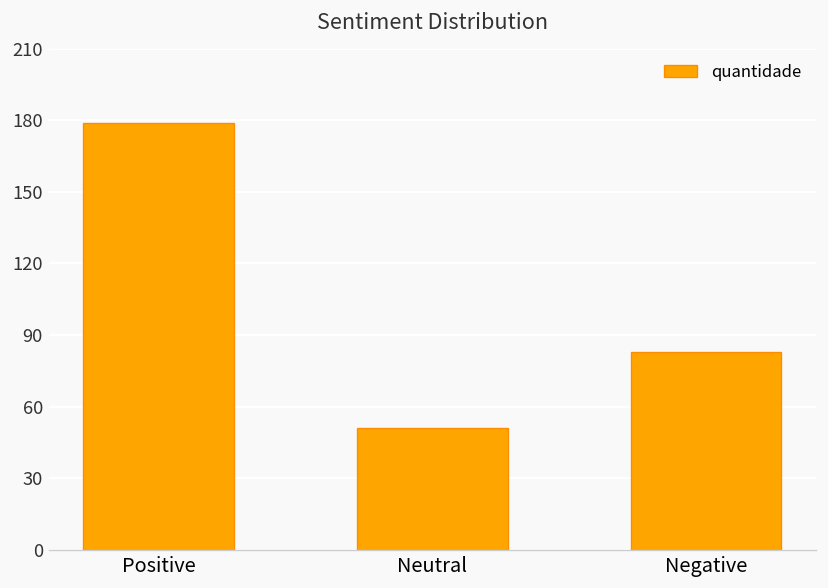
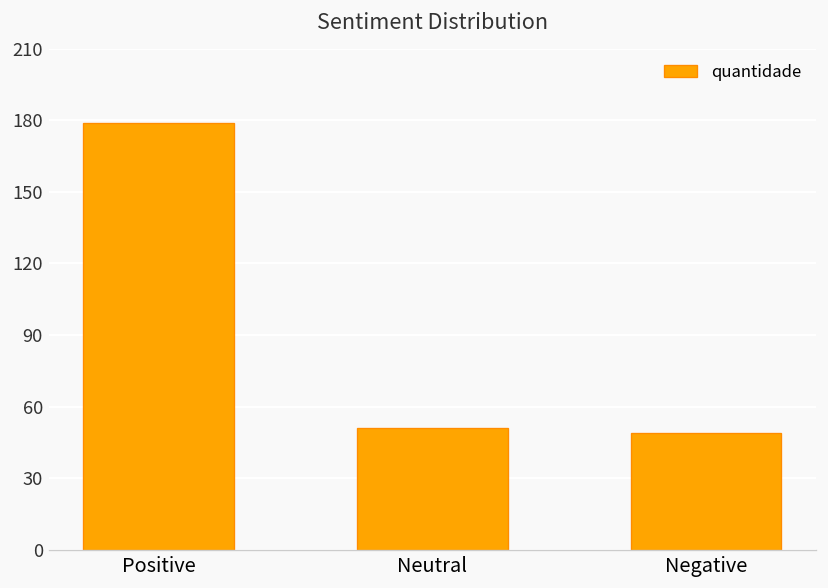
  {
    "Positive": 179,
    "Neutral": 51,
-   "Negative": 83
+   "Negative": 49
  }
